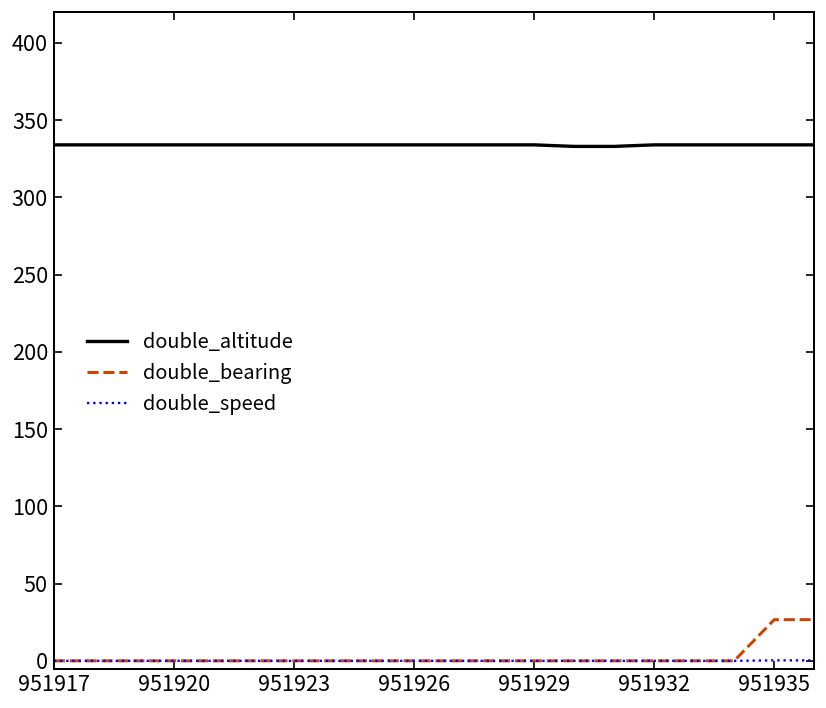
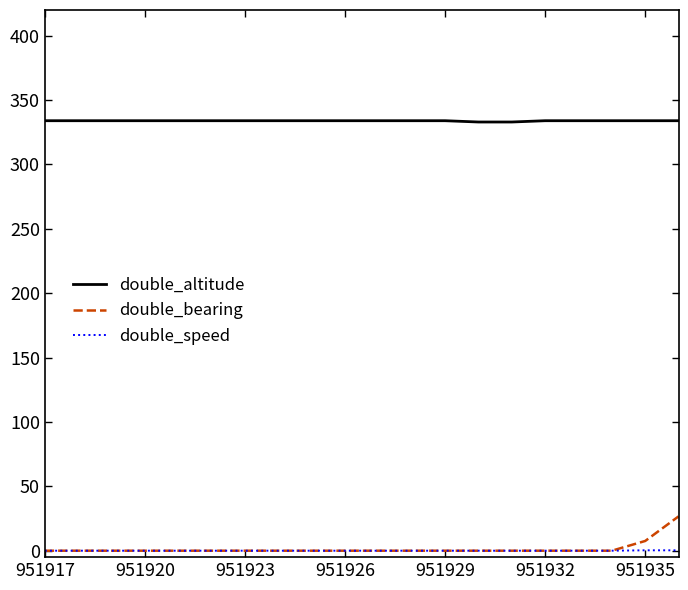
  {
    "double_altitude": {
      "951917": 334,
      "951920": 334,
      "951923": 334,
      "951926": 334,
      "951929": 334,
      "951932": 334,
      "951935": 334
    },
    "double_bearing": {
-     "951935": 27
+     "951935": 8
    },
    "double_speed": {
      "951935": 0
    }
  }
